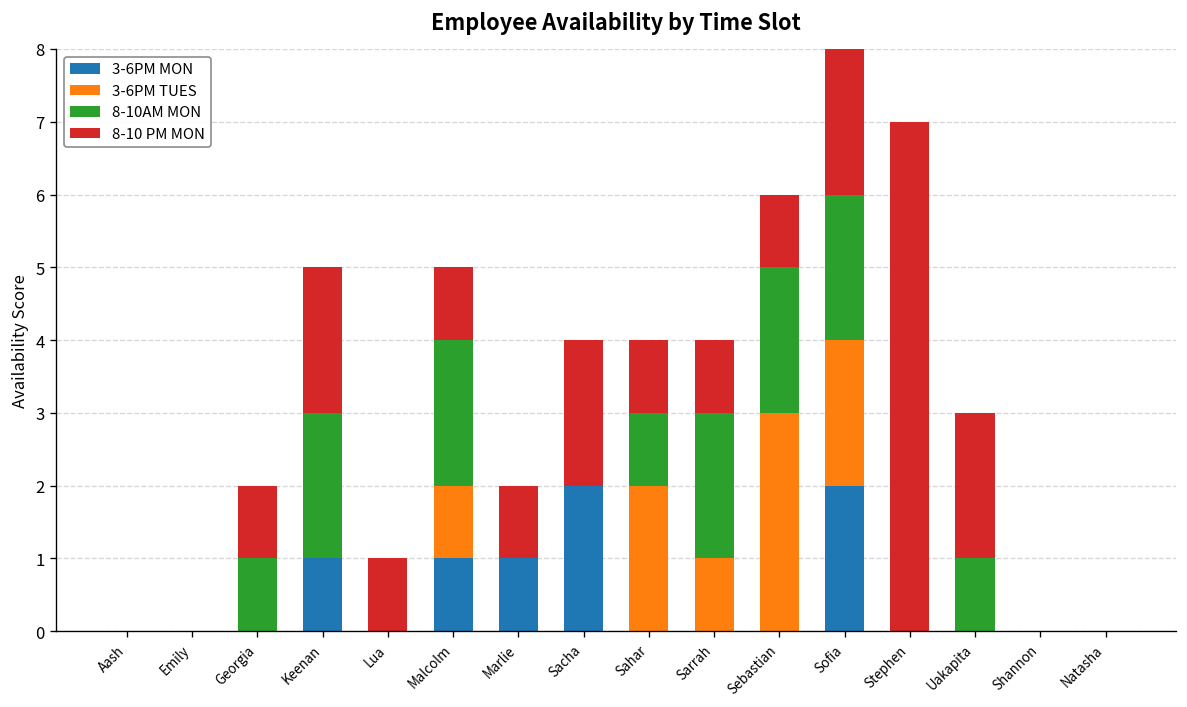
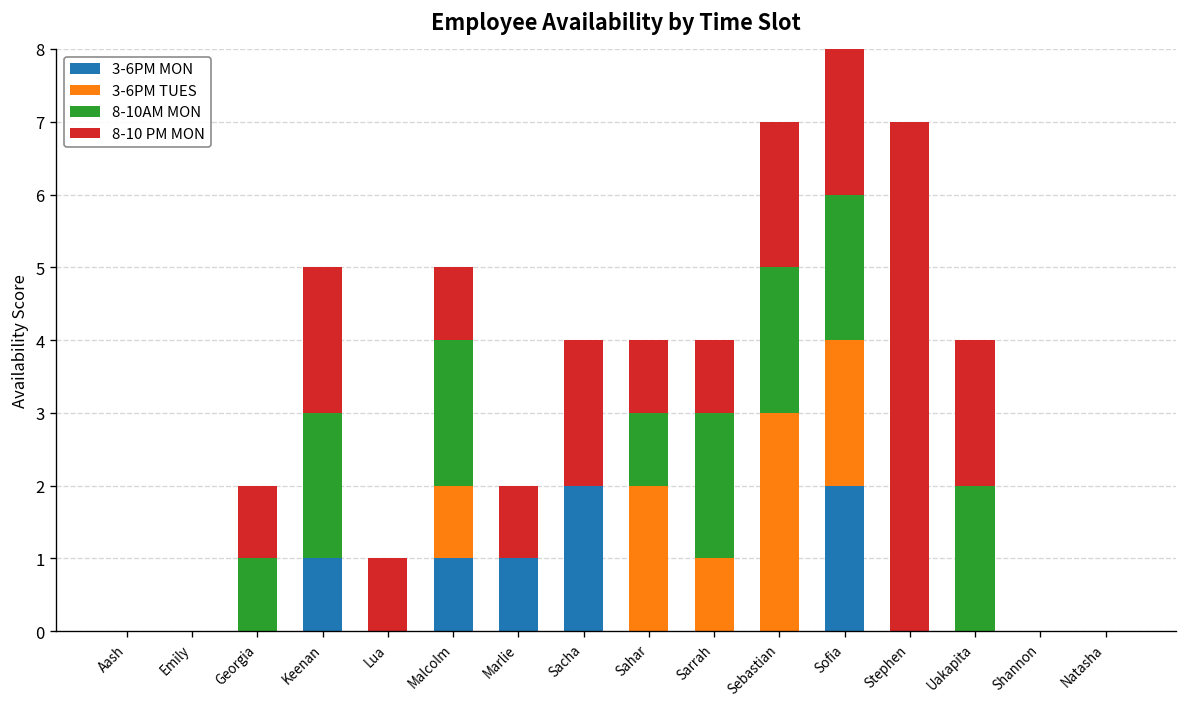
  {
    "3-6PM MON": {
      "Aash": 0,
      "Emily": 0,
      "Georgia": 0,
      "Keenan": 1,
      "Lua": 0,
      "Malcolm": 1,
      "Marlie": 1,
      "Sacha": 2,
      "Sahar": 0,
      "Sarrah": 0,
      "Sebastian": 0,
      "Sofia": 2,
      "Stephen": 0,
      "Uakapita": 0,
      "Shannon": 0,
      "Natasha": 0
    },
    "3-6PM TUES": {
      "Aash": 0,
      "Emily": 0,
      "Georgia": 0,
      "Keenan": 0,
      "Lua": 0,
      "Malcolm": 1,
      "Marlie": 0,
      "Sacha": 0,
      "Sahar": 2,
      "Sarrah": 1,
      "Sebastian": 3,
      "Sofia": 2,
      "Stephen": 0,
      "Uakapita": 0,
      "Shannon": 0,
      "Natasha": 0
    },
    "8-10AM MON": {
      "Aash": 0,
      "Emily": 0,
      "Georgia": 1,
      "Keenan": 2,
      "Lua": 0,
      "Malcolm": 2,
      "Marlie": 0,
      "Sacha": 0,
      "Sahar": 1,
      "Sarrah": 2,
      "Sebastian": 2,
      "Sofia": 2,
      "Stephen": 0,
-     "Uakapita": 1,
+     "Uakapita": 2,
      "Shannon": 0,
      "Natasha": 0
    },
    "8-10 PM MON": {
      "Aash": 0,
      "Emily": 0,
      "Georgia": 1,
      "Keenan": 2,
      "Lua": 1,
      "Malcolm": 1,
      "Marlie": 1,
      "Sacha": 2,
      "Sahar": 1,
      "Sarrah": 1,
-     "Sebastian": 1,
+     "Sebastian": 2,
      "Sofia": 2,
      "Stephen": 7,
      "Uakapita": 2,
      "Shannon": 0,
      "Natasha": 0
    }
  }
